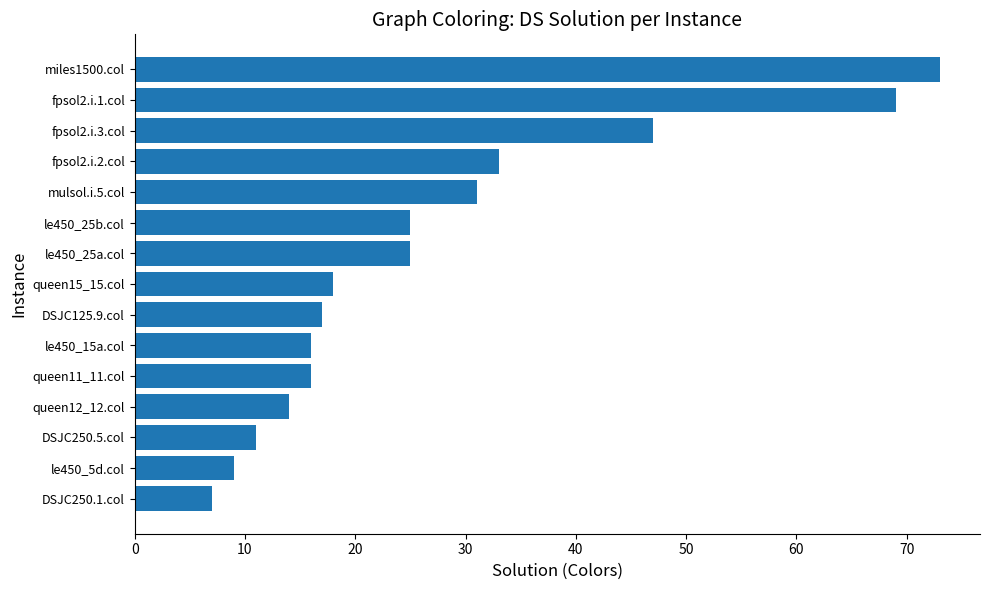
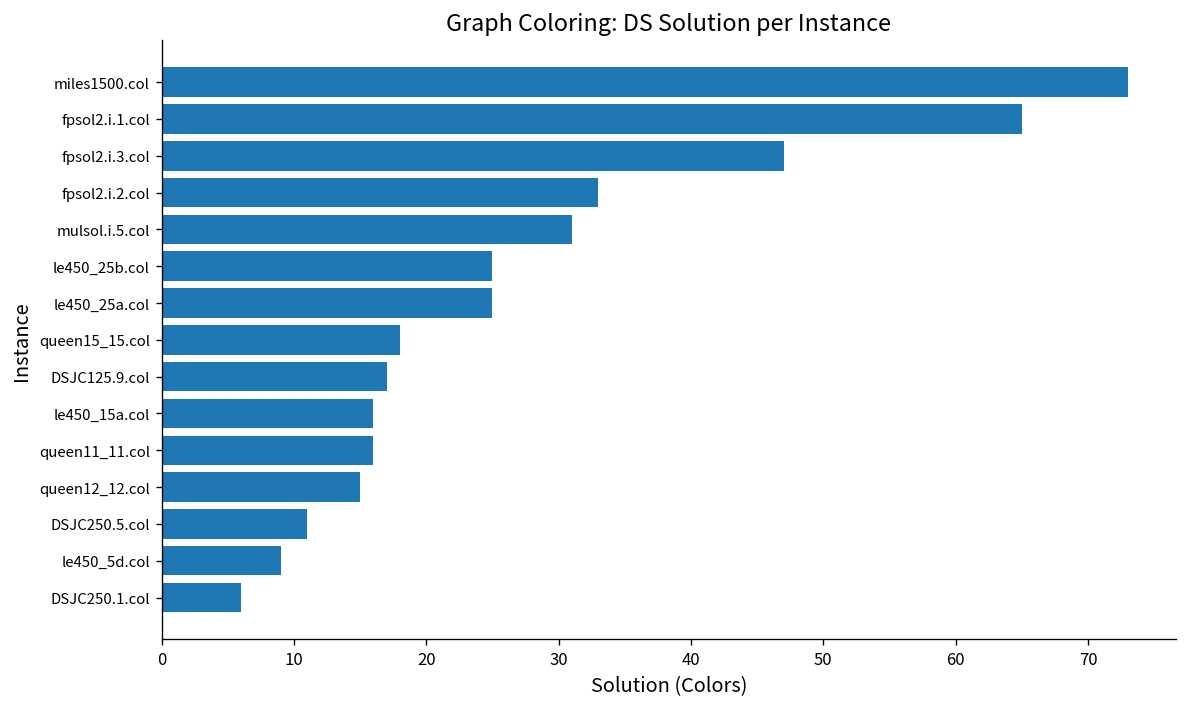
  {
    "miles1500.col": 73,
-   "fpsol2.i.1.col": 69,
+   "fpsol2.i.1.col": 65,
    "fpsol2.i.3.col": 47,
    "fpsol2.i.2.col": 33,
    "mulsol.i.5.col": 31,
    "le450_25b.col": 25,
    "le450_25a.col": 25,
    "queen15_15.col": 18,
    "DSJC125.9.col": 17,
    "le450_15a.col": 16,
    "queen11_11.col": 16,
-   "queen12_12.col": 14,
+   "queen12_12.col": 15,
    "DSJC250.5.col": 11,
    "le450_5d.col": 9,
-   "DSJC250.1.col": 7
+   "DSJC250.1.col": 6
  }
